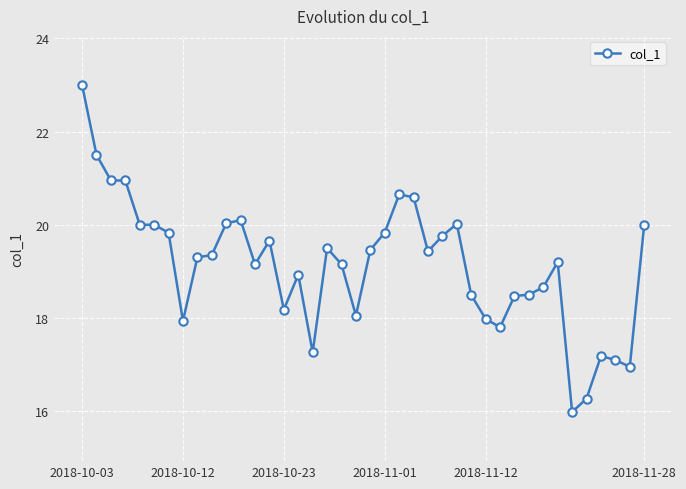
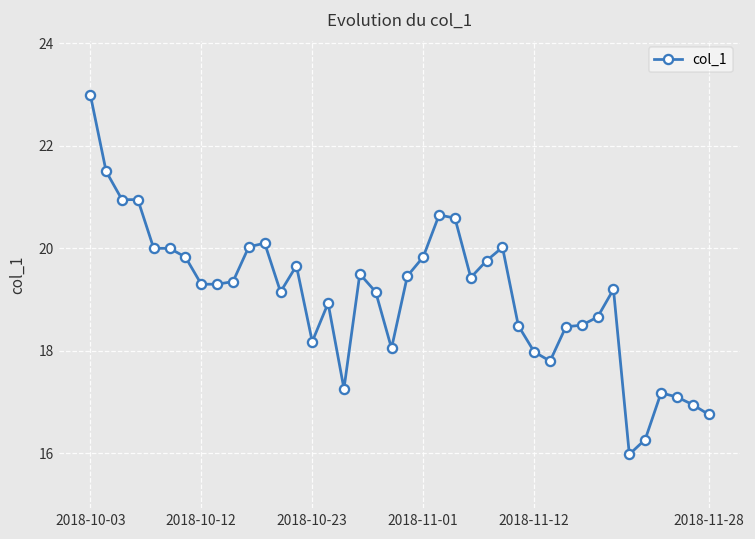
  {
    "2018-10-03": 23.0,
-   "2018-10-12": 17.9,
+   "2018-10-12": 19.3,
    "2018-10-23": 18.2,
    "2018-11-01": 19.8,
    "2018-11-12": 18.0,
-   "2018-11-28": 20.0
+   "2018-11-28": 16.8
  }
